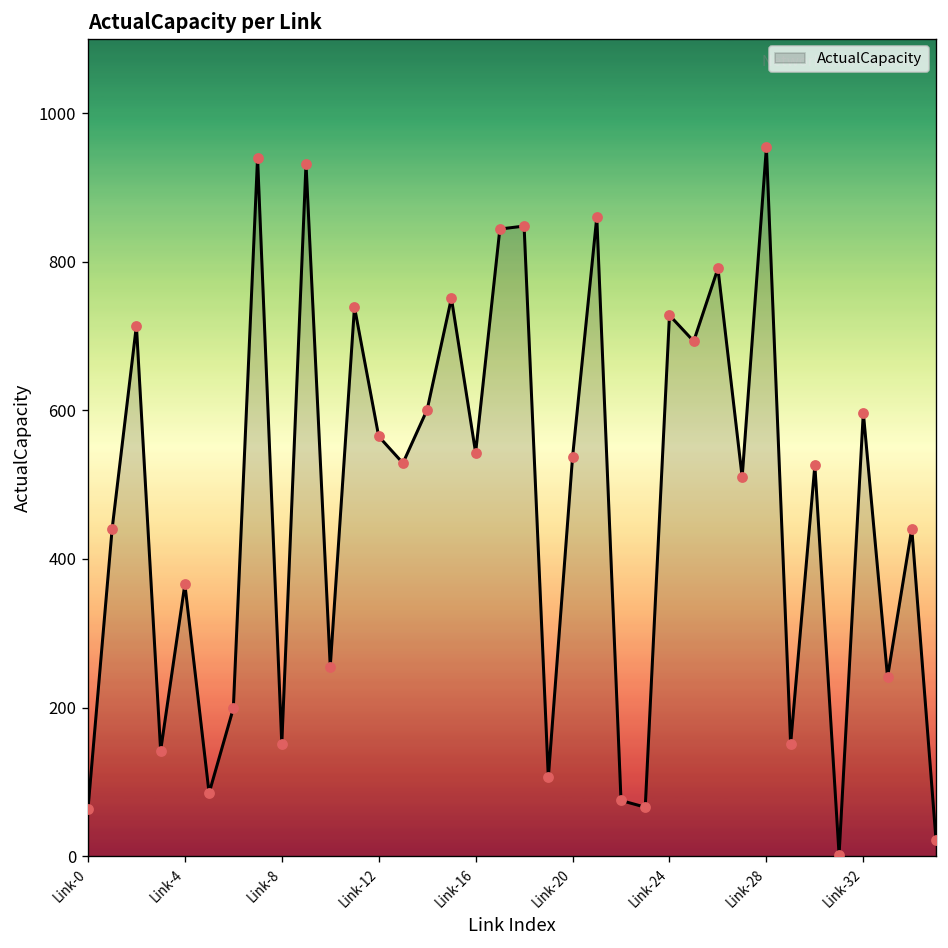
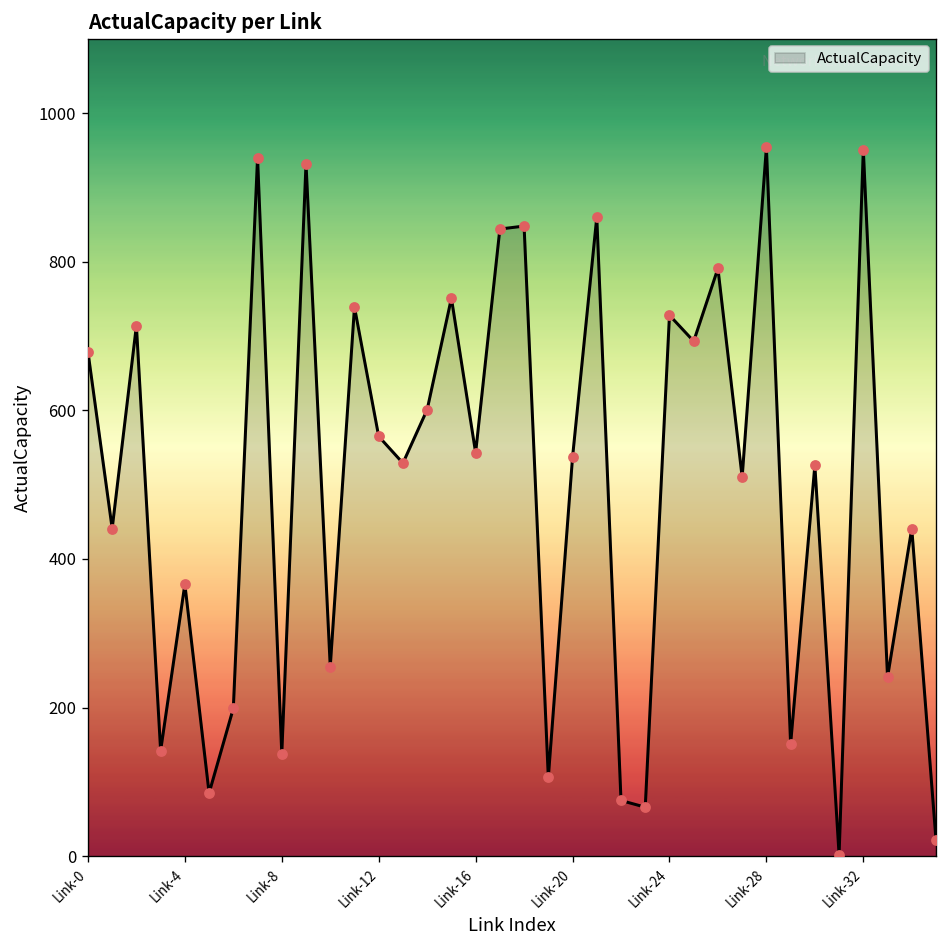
  {
-   "Link-0": 60,
+   "Link-0": 680,
    "Link-4": 370,
-   "Link-8": 150,
+   "Link-8": 140,
    "Link-12": 570,
    "Link-16": 540,
    "Link-20": 540,
    "Link-24": 730,
    "Link-28": 950,
-   "Link-32": 600
+   "Link-32": 950
  }
